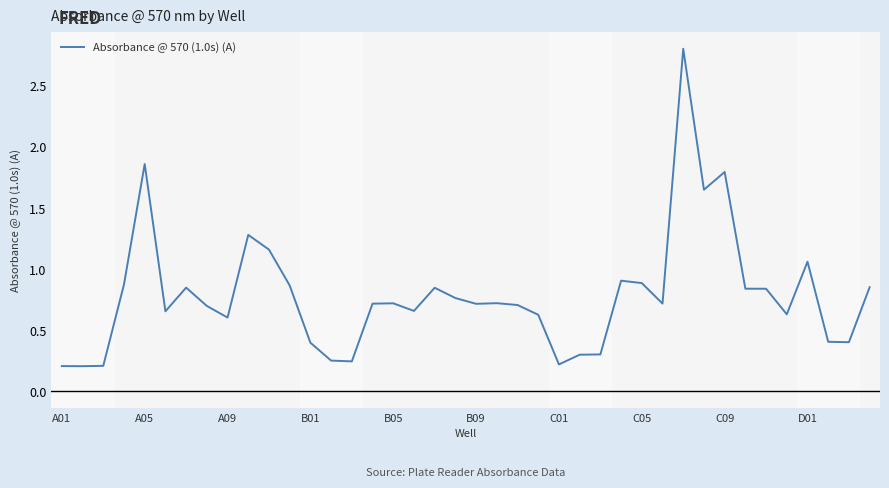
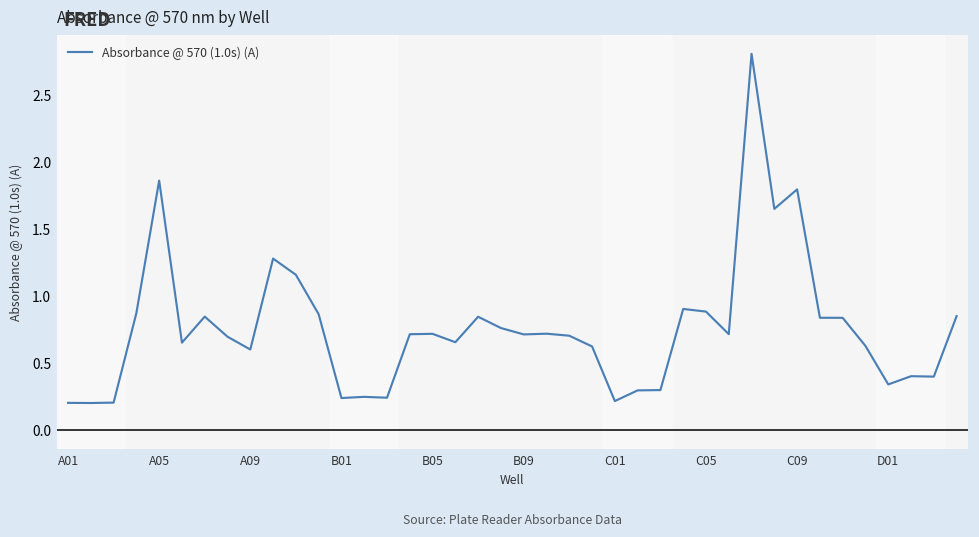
  {
    "A01": 0.21,
    "A05": 1.86,
    "A09": 0.60,
-   "B01": 0.40,
+   "B01": 0.24,
    "B05": 0.72,
    "B09": 0.72,
    "C01": 0.22,
    "C05": 0.88,
    "C09": 1.80,
-   "D01": 1.06
+   "D01": 0.34
  }
